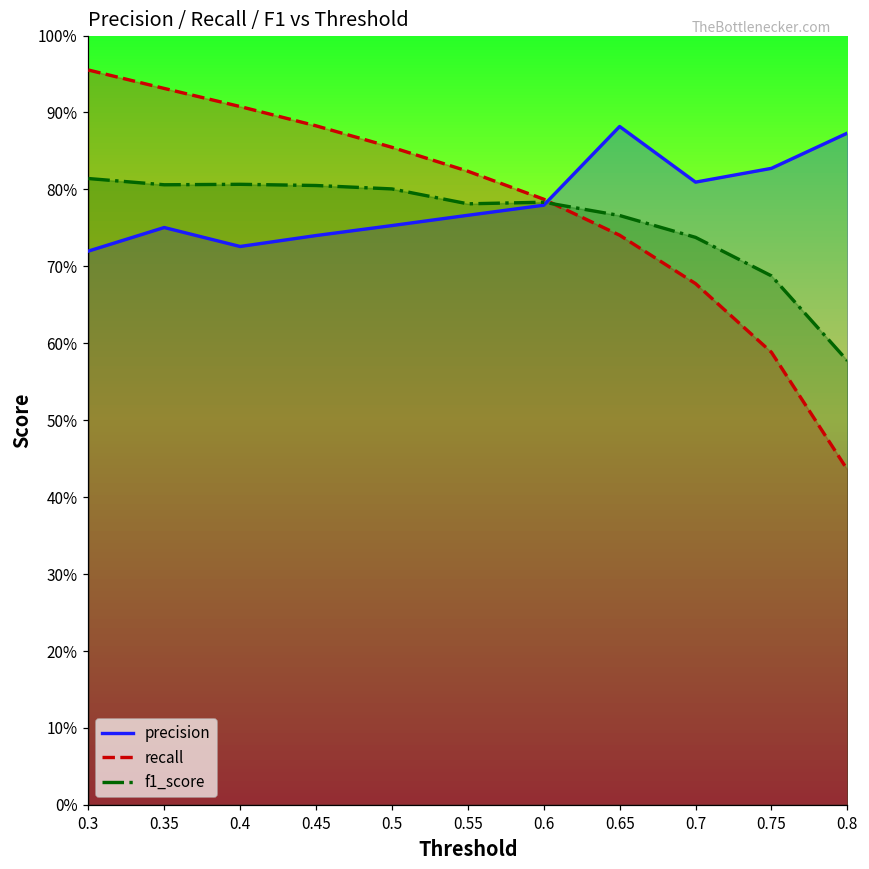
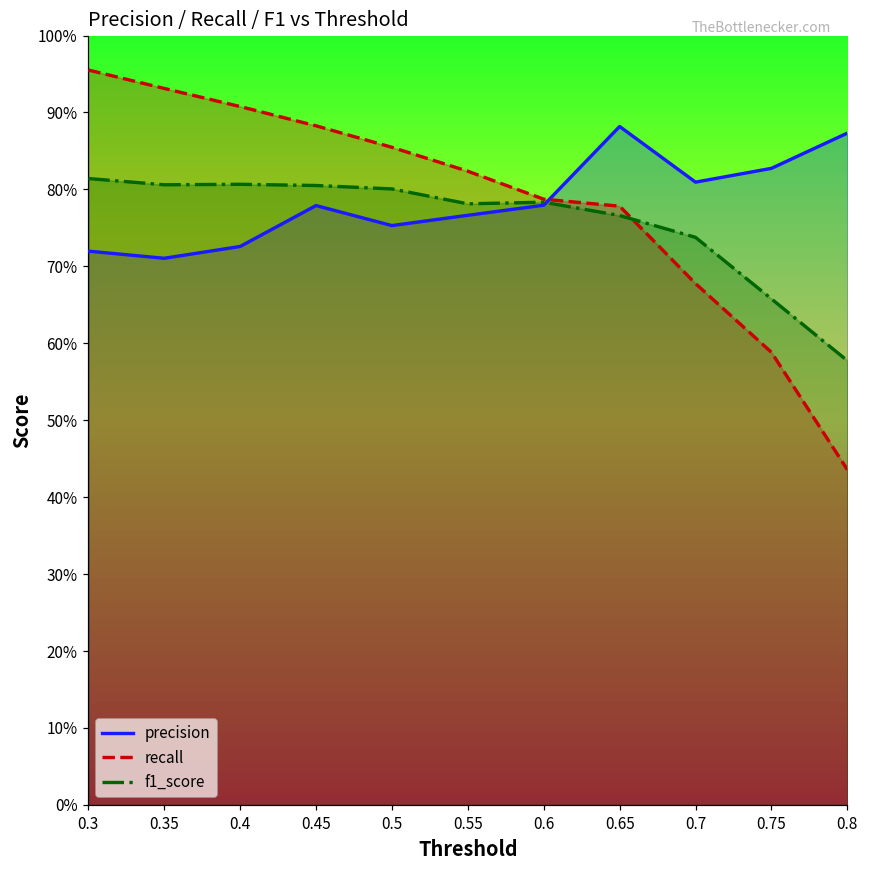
  {
    "precision": {
      "0.3": "72%",
-     "0.35": "75%",
+     "0.35": "71%",
      "0.4": "73%",
-     "0.45": "74%",
+     "0.45": "78%",
      "0.5": "75%",
      "0.55": "77%",
      "0.6": "78%",
      "0.65": "88%",
      "0.7": "81%",
      "0.75": "83%",
      "0.8": "87%"
    },
    "recall": {
      "0.3": "96%",
      "0.35": "93%",
      "0.4": "91%",
      "0.45": "88%",
      "0.5": "85%",
      "0.55": "82%",
      "0.6": "79%",
-     "0.65": "74%",
+     "0.65": "78%",
      "0.7": "68%",
      "0.75": "59%",
      "0.8": "44%"
    },
    "f1_score": {
      "0.3": "81%",
      "0.35": "81%",
      "0.4": "81%",
      "0.45": "81%",
      "0.5": "80%",
      "0.55": "78%",
      "0.6": "78%",
      "0.65": "77%",
      "0.7": "74%",
-     "0.75": "69%",
+     "0.75": "66%",
      "0.8": "58%"
    }
  }
